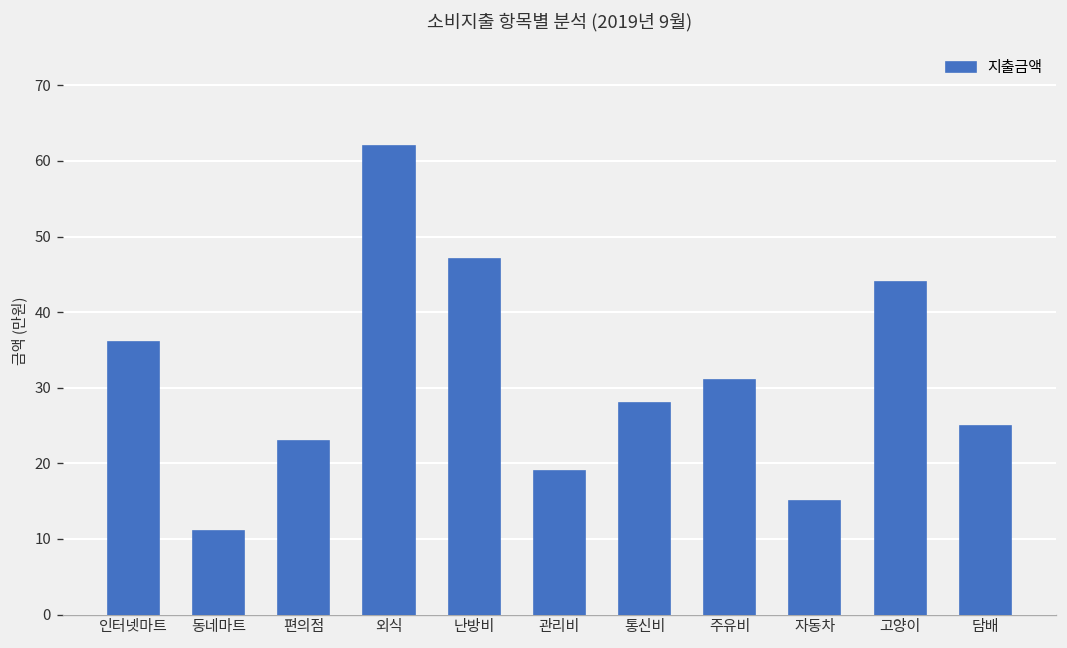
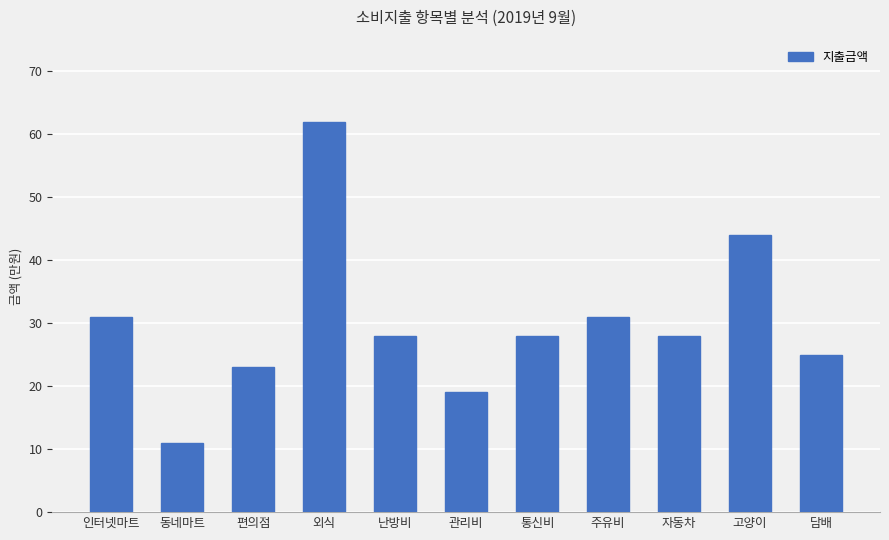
  {
-   "인터넷마트": 36,
+   "인터넷마트": 31,
    "동네마트": 11,
    "편의점": 23,
    "외식": 62,
-   "난방비": 47,
+   "난방비": 28,
    "관리비": 19,
    "통신비": 28,
    "주유비": 31,
-   "자동차": 15,
+   "자동차": 28,
    "고양이": 44,
    "담배": 25
  }
